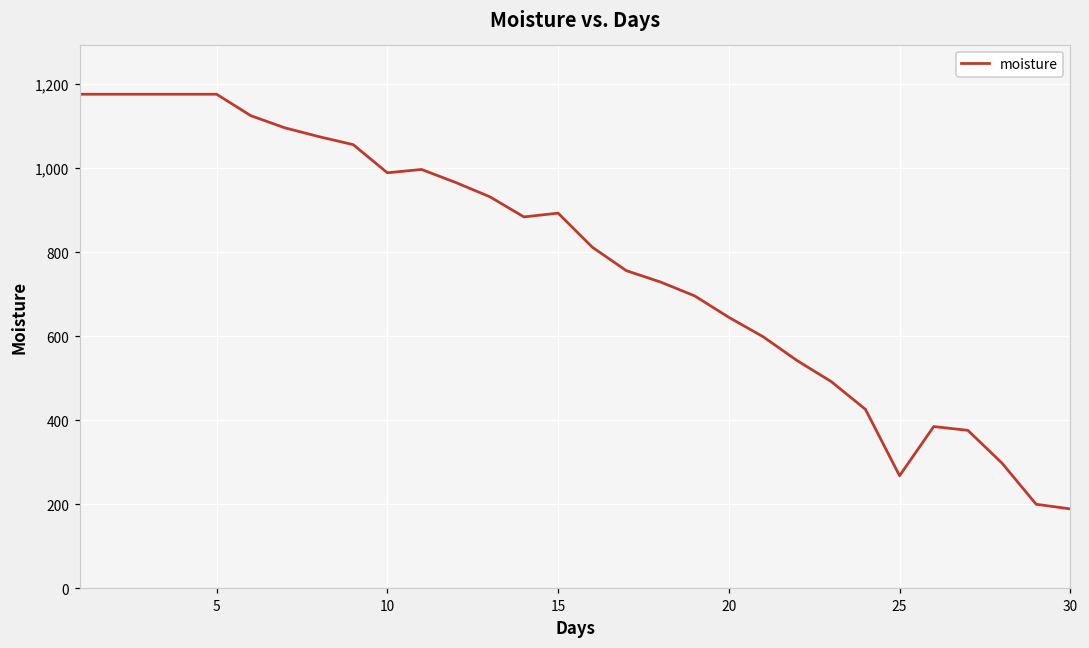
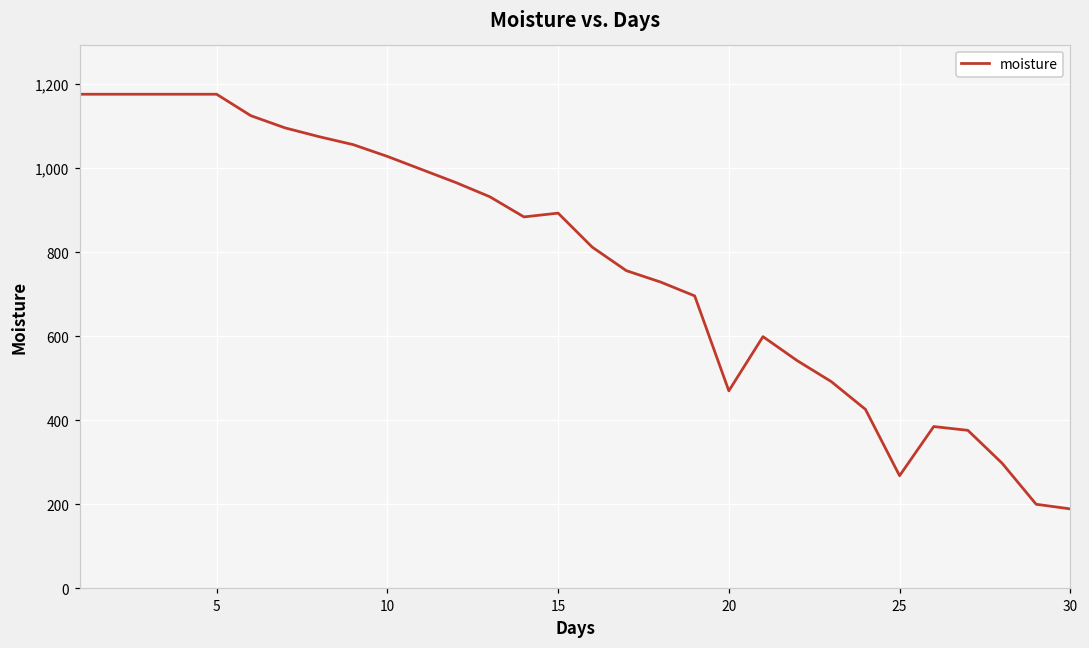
  {
    "5": "1,180",
-   "10": "990",
+   "10": "1,030",
    "15": "890",
-   "20": "650",
+   "20": "470",
    "25": "270",
    "30": "190"
  }
